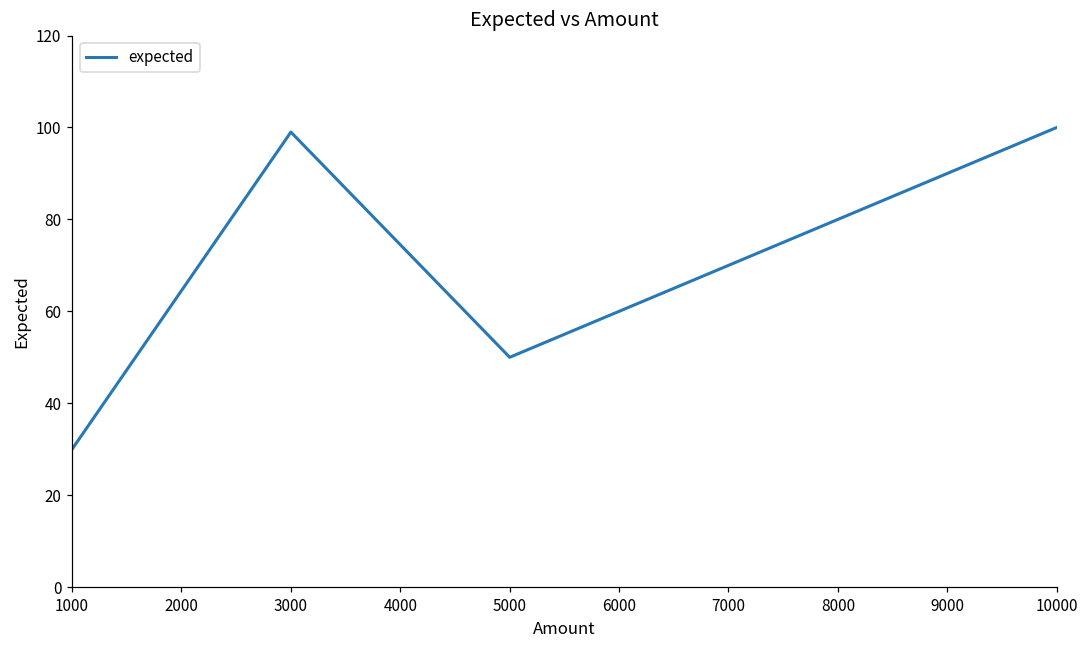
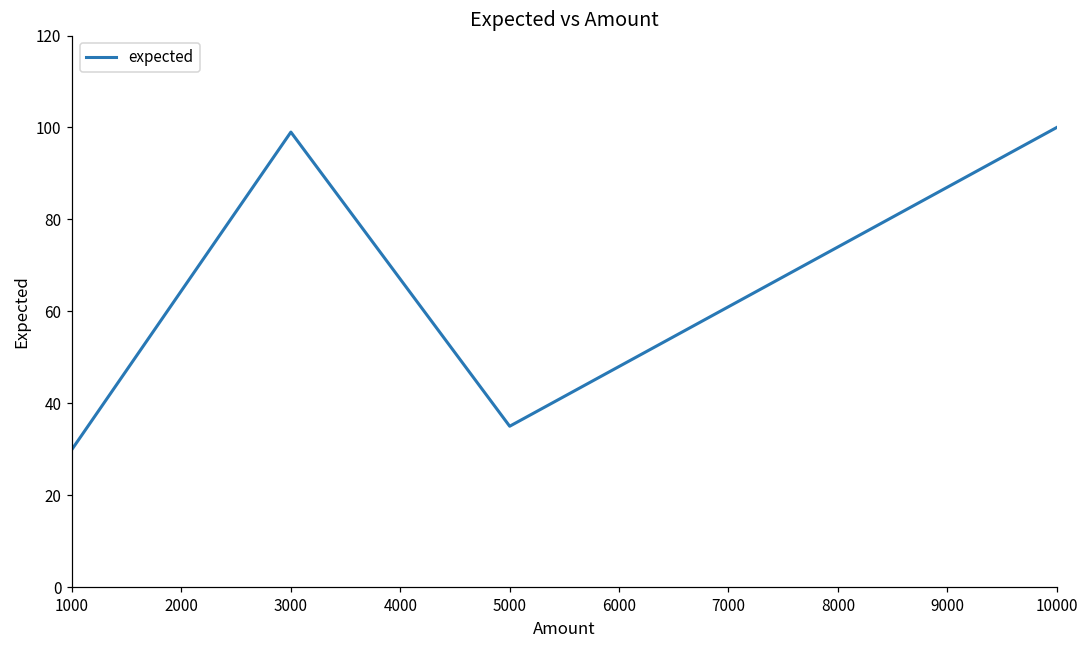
  {
    "1000": 30,
    "3000": 99,
-   "5000": 50,
+   "5000": 35,
    "10000": 100
  }
